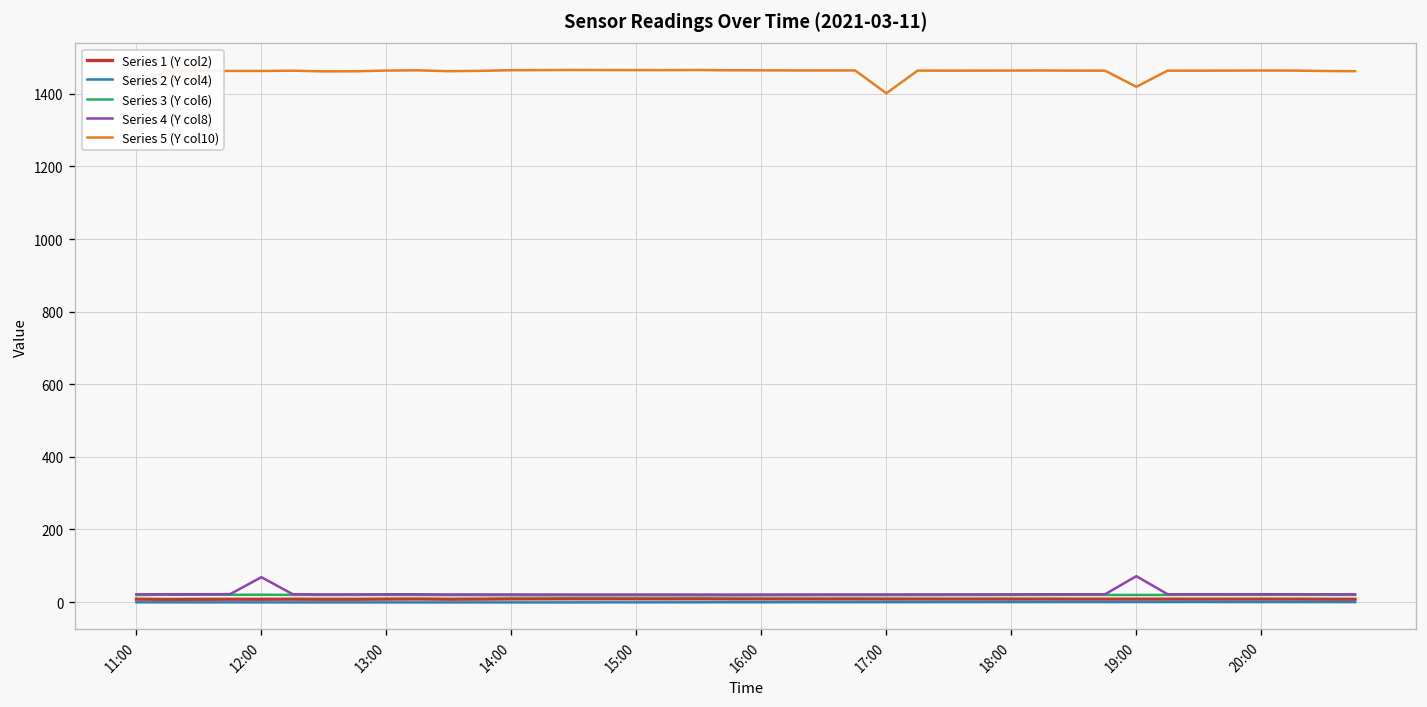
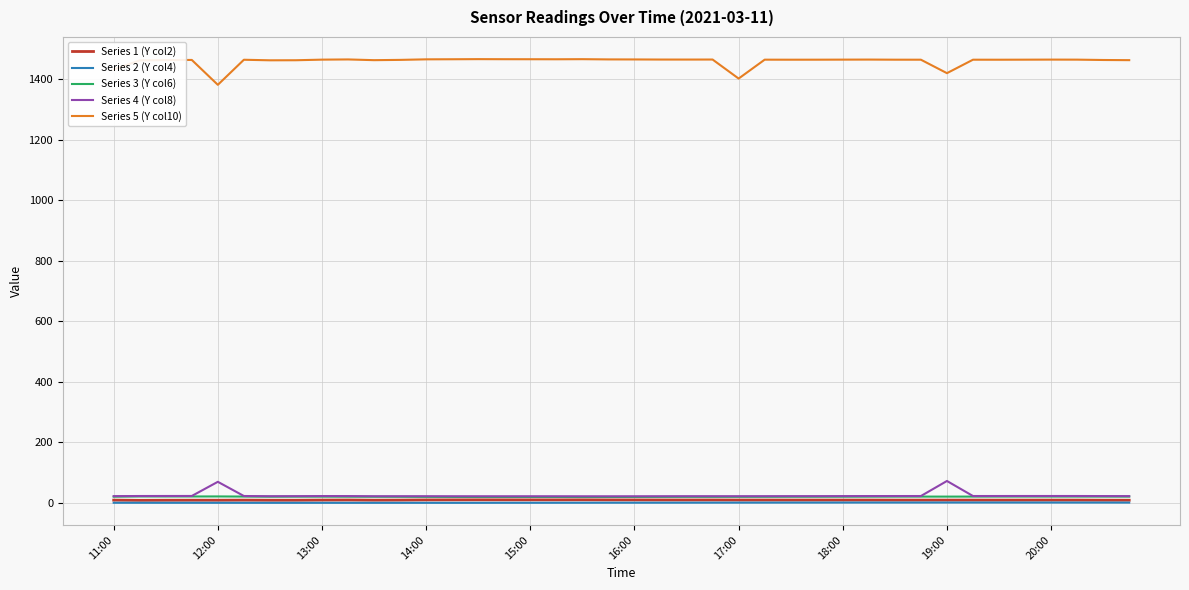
  {
    "Series 1 (Y col2)": {
      "11:00": 10,
      "12:00": 10,
      "13:00": 10,
      "14:00": 10,
      "15:00": 10,
      "16:00": 10,
      "17:00": 10
    },
    "Series 2 (Y col4)": {
      "11:00": 0,
      "12:00": 0,
      "13:00": 0,
      "14:00": 0,
      "15:00": 0,
      "16:00": 0,
      "17:00": 0
    },
    "Series 3 (Y col6)": {
      "12:00": 20,
      "19:00": 20
    },
    "Series 4 (Y col8)": {
      "12:00": 70,
      "19:00": 70
    },
    "Series 5 (Y col10)": {
-     "12:00": 1460,
+     "12:00": 1380,
      "13:00": 1460,
      "14:00": 1470,
      "15:00": 1470,
      "16:00": 1460,
      "17:00": 1400,
      "18:00": 1460,
      "19:00": 1420,
      "20:00": 1460
    }
  }
